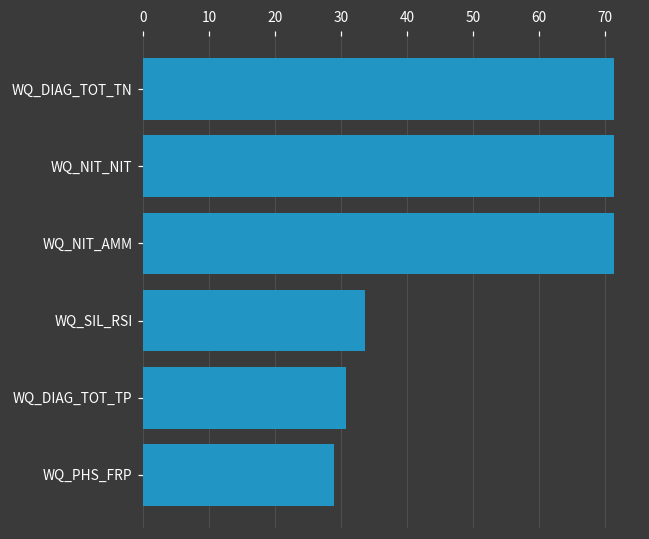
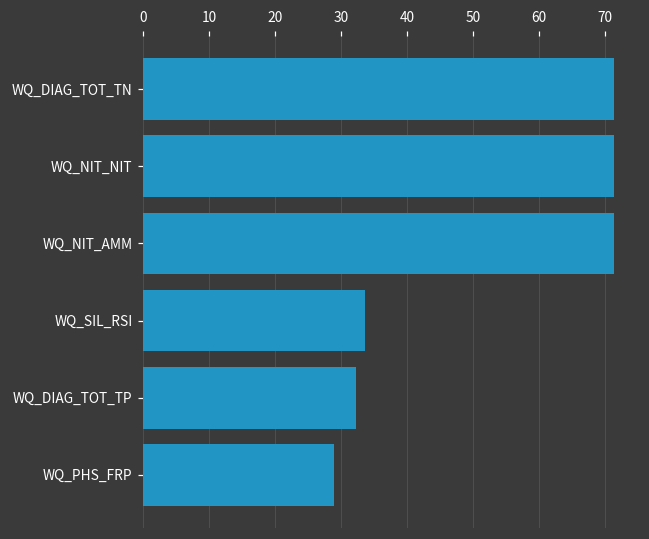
  {
    "WQ_DIAG_TOT_TN": 71,
    "WQ_NIT_NIT": 71,
    "WQ_NIT_AMM": 71,
    "WQ_SIL_RSI": 34,
-   "WQ_DIAG_TOT_TP": 31,
+   "WQ_DIAG_TOT_TP": 32,
    "WQ_PHS_FRP": 29
  }
